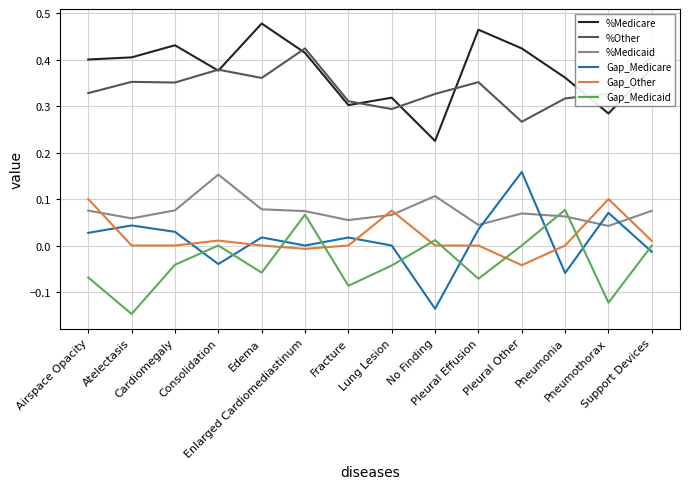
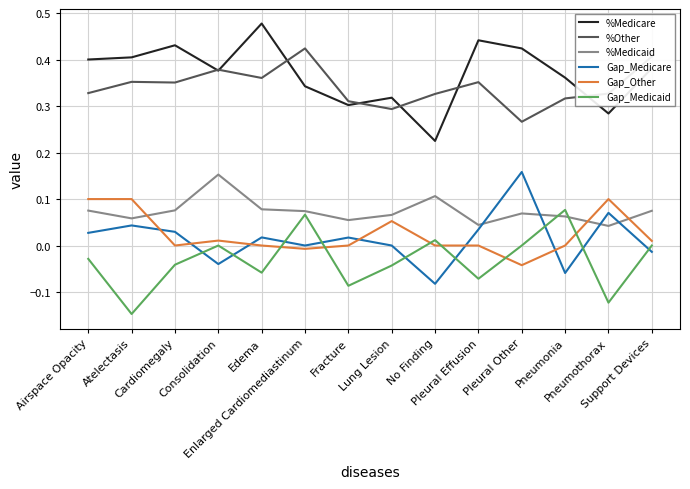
  {
    "%Medicare": {
      "Airspace Opacity": 0.40,
      "Atelectasis": 0.41,
      "Cardiomegaly": 0.43,
      "Edema": 0.48,
-     "Enlarged Cardiomediastinum": 0.41,
+     "Enlarged Cardiomediastinum": 0.34,
      "Fracture": 0.30,
      "Lung Lesion": 0.32,
      "No Finding": 0.23,
-     "Pleural Effusion": 0.46,
+     "Pleural Effusion": 0.44,
      "Pleural Other": 0.42,
      "Pneumonia": 0.36,
      "Pneumothorax": 0.28
    },
    "%Other": {
      "Airspace Opacity": 0.33,
      "Atelectasis": 0.35,
      "Cardiomegaly": 0.35,
      "Edema": 0.36,
      "Enlarged Cardiomediastinum": 0.42,
      "Fracture": 0.31,
      "Lung Lesion": 0.29,
      "No Finding": 0.33,
      "Pleural Effusion": 0.35,
      "Pleural Other": 0.27,
      "Pneumonia": 0.32
    },
    "%Medicaid": {
      "Airspace Opacity": 0.08,
      "Atelectasis": 0.06,
      "Cardiomegaly": 0.08,
      "Consolidation": 0.15,
      "Edema": 0.08,
      "Enlarged Cardiomediastinum": 0.07,
      "Fracture": 0.05,
      "Lung Lesion": 0.07,
      "No Finding": 0.11,
      "Pleural Effusion": 0.04,
      "Pleural Other": 0.07,
      "Pneumonia": 0.06,
      "Pneumothorax": 0.04,
      "Support Devices": 0.07
    },
    "Gap_Medicare": {
      "Airspace Opacity": 0.03,
      "Atelectasis": 0.04,
      "Cardiomegaly": 0.03,
      "Consolidation": -0.04,
      "Edema": 0.02,
      "Enlarged Cardiomediastinum": 0.00,
      "Fracture": 0.02,
      "Lung Lesion": 0.00,
-     "No Finding": -0.14,
+     "No Finding": -0.08,
      "Pleural Effusion": 0.03,
      "Pleural Other": 0.16,
      "Pneumonia": -0.06,
      "Pneumothorax": 0.07,
      "Support Devices": -0.01
    },
    "Gap_Other": {
      "Airspace Opacity": 0.10,
-     "Atelectasis": 0.0,
+     "Atelectasis": 0.1,
      "Cardiomegaly": 0.00,
      "Consolidation": 0.01,
      "Edema": 0.00,
      "Enlarged Cardiomediastinum": -0.01,
      "Fracture": 0.00,
-     "Lung Lesion": 0.08,
+     "Lung Lesion": 0.05,
      "No Finding": 0.00,
      "Pleural Effusion": 0.00,
      "Pleural Other": -0.04,
      "Pneumonia": 0.00,
      "Pneumothorax": 0.10,
      "Support Devices": 0.01
    },
    "Gap_Medicaid": {
-     "Airspace Opacity": -0.07,
+     "Airspace Opacity": -0.03,
      "Atelectasis": -0.15,
      "Cardiomegaly": -0.04,
      "Consolidation": 0.00,
      "Edema": -0.06,
      "Enlarged Cardiomediastinum": 0.07,
      "Fracture": -0.09,
      "Lung Lesion": -0.04,
      "No Finding": 0.01,
      "Pleural Effusion": -0.07,
      "Pleural Other": 0.00,
      "Pneumonia": 0.08,
      "Pneumothorax": -0.12,
      "Support Devices": 0.00
    }
  }
